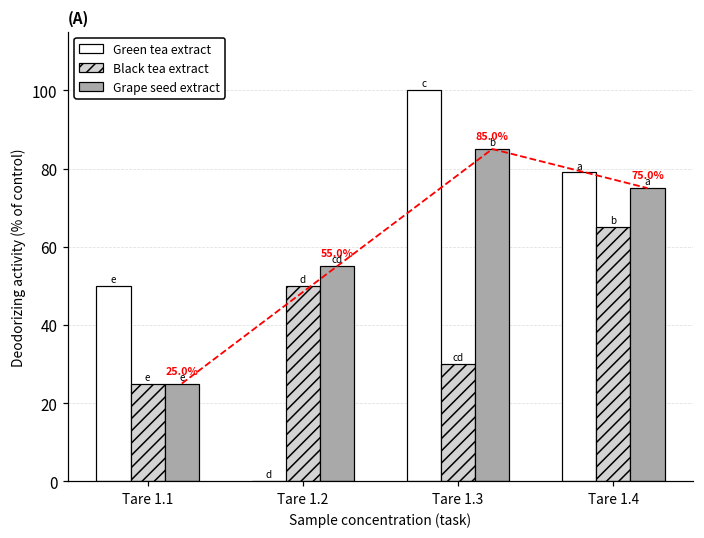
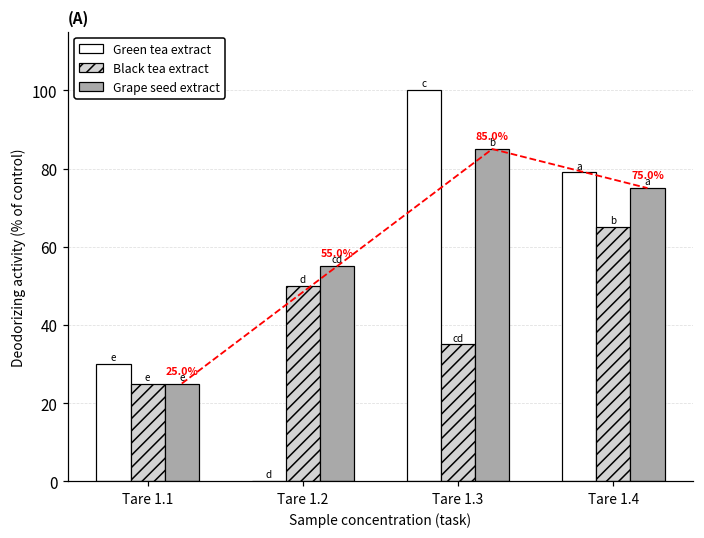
  {
    "Green tea extract": {
-     "Tare 1.1": "50",
+     "Tare 1.1": "30",
      "Tare 1.2": "0",
      "Tare 1.3": "100",
      "Tare 1.4": "79"
    },
    "Black tea extract": {
      "Tare 1.2": "50",
-     "Tare 1.3": "30",
+     "Tare 1.3": "35",
      "Tare 1.4": "65"
    },
    "Grape seed extract": {
      "Tare 1.1": "25.0%",
      "Tare 1.2": "55.0%",
      "Tare 1.3": "85.0%",
      "Tare 1.4": "75.0%"
    }
  }
